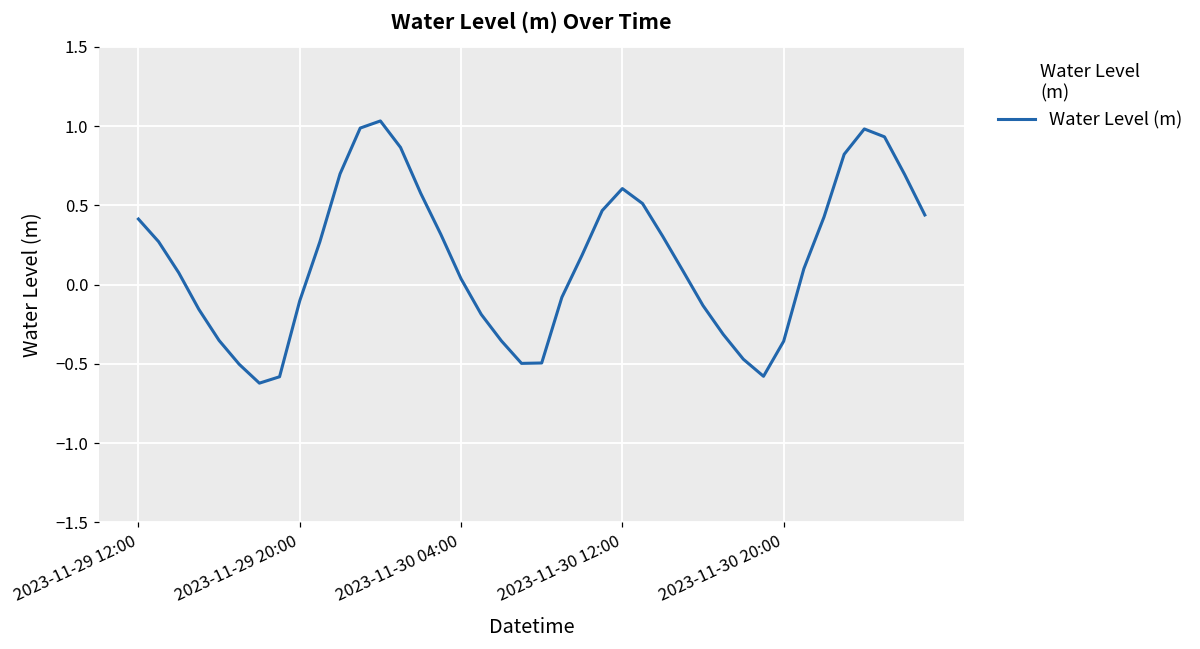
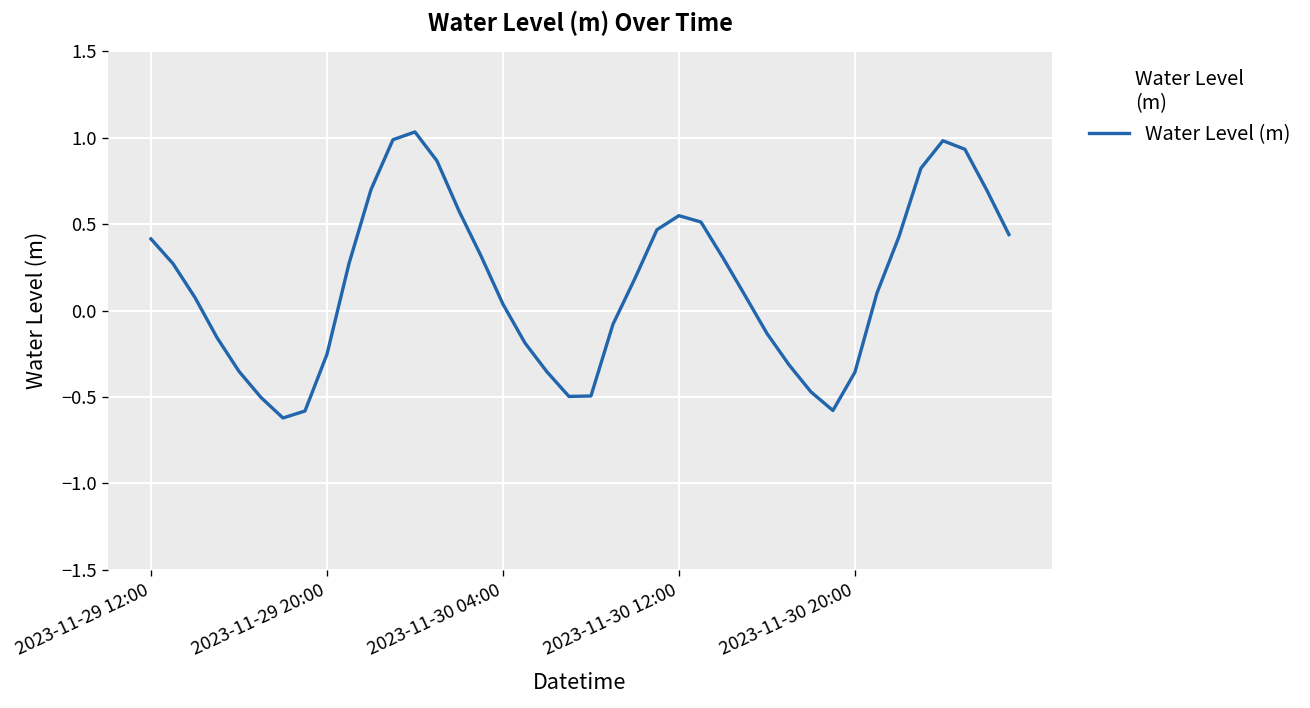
  {
    "2023-11-29 12:00": 0.41,
-   "2023-11-29 20:00": -0.10,
+   "2023-11-29 20:00": -0.25,
    "2023-11-30 04:00": 0.04,
-   "2023-11-30 12:00": 0.61,
+   "2023-11-30 12:00": 0.55,
    "2023-11-30 20:00": -0.36
  }
